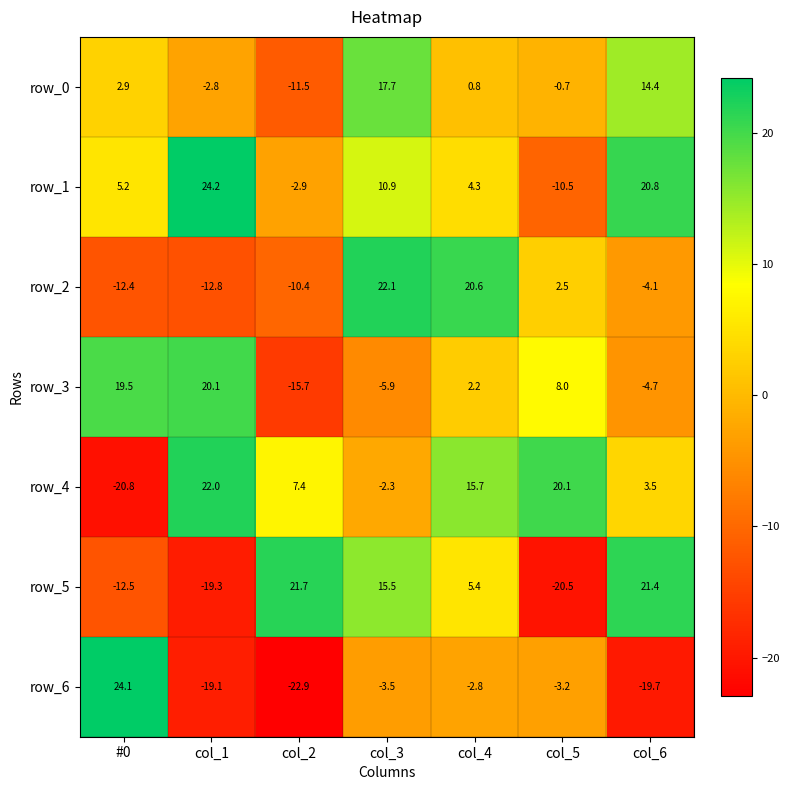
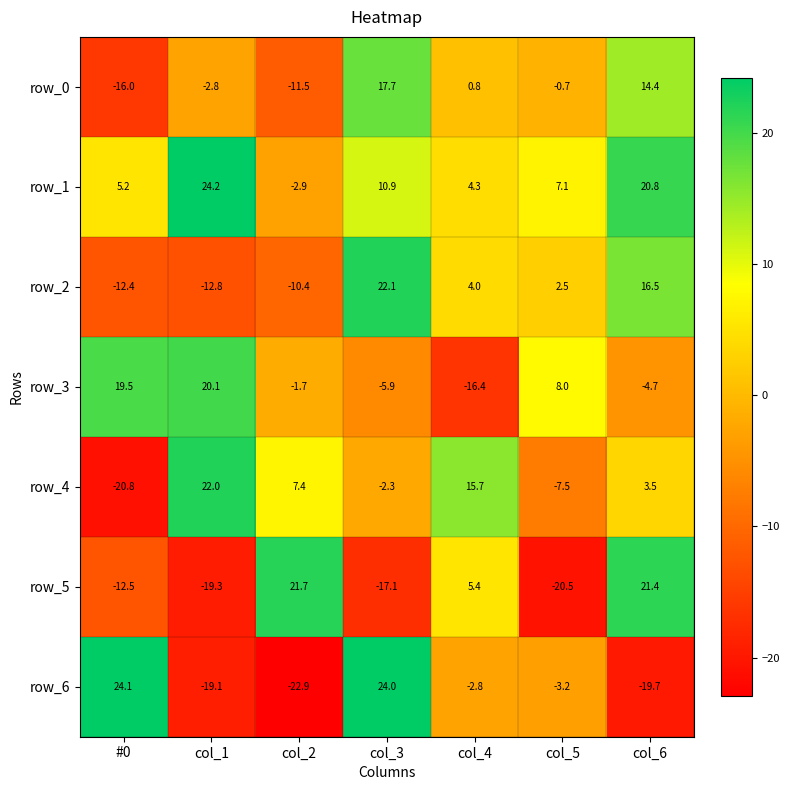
  {
    "row_0": {
-     "#0": 2.9,
+     "#0": -16.0,
      "col_1": -2.8,
      "col_2": -11.5,
      "col_3": 17.7,
      "col_4": 0.8,
      "col_5": -0.7,
      "col_6": 14.4
    },
    "row_1": {
      "#0": 5.2,
      "col_1": 24.2,
      "col_2": -2.9,
      "col_3": 10.9,
      "col_4": 4.3,
-     "col_5": -10.5,
+     "col_5": 7.1,
      "col_6": 20.8
    },
    "row_2": {
      "#0": -12.4,
      "col_1": -12.8,
      "col_2": -10.4,
      "col_3": 22.1,
-     "col_4": 20.6,
+     "col_4": 4.0,
      "col_5": 2.5,
-     "col_6": -4.1
+     "col_6": 16.5
    },
    "row_3": {
      "#0": 19.5,
      "col_1": 20.1,
-     "col_2": -15.7,
+     "col_2": -1.7,
      "col_3": -5.9,
-     "col_4": 2.2,
+     "col_4": -16.4,
      "col_5": 8.0,
      "col_6": -4.7
    },
    "row_4": {
      "#0": -20.8,
      "col_1": 22.0,
      "col_2": 7.4,
      "col_3": -2.3,
      "col_4": 15.7,
-     "col_5": 20.1,
+     "col_5": -7.5,
      "col_6": 3.5
    },
    "row_5": {
      "#0": -12.5,
      "col_1": -19.3,
      "col_2": 21.7,
-     "col_3": 15.5,
+     "col_3": -17.1,
      "col_4": 5.4,
      "col_5": -20.5,
      "col_6": 21.4
    },
    "row_6": {
      "#0": 24.1,
      "col_1": -19.1,
      "col_2": -22.9,
-     "col_3": -3.5,
+     "col_3": 24.0,
      "col_4": -2.8,
      "col_5": -3.2,
      "col_6": -19.7
    }
  }
